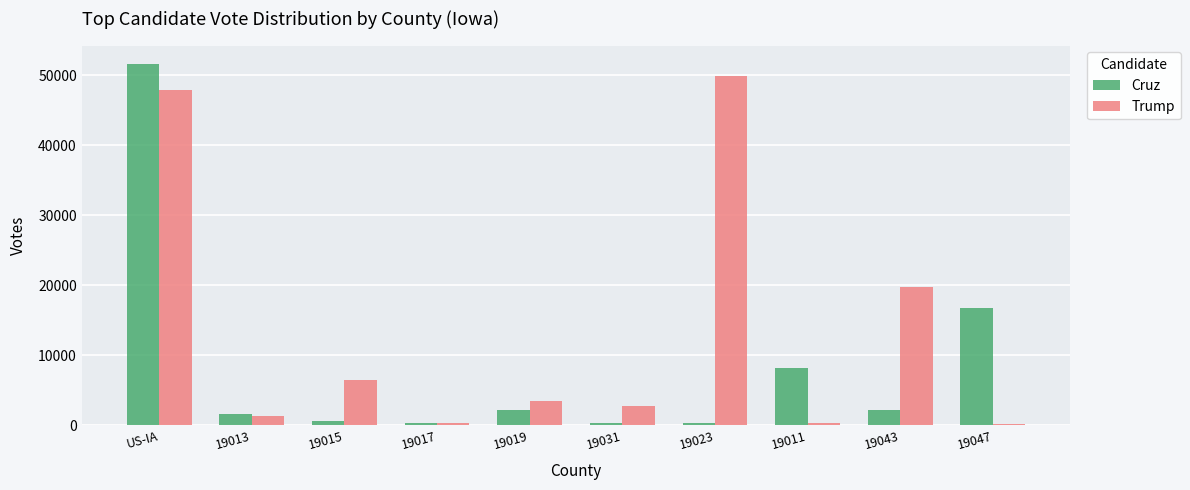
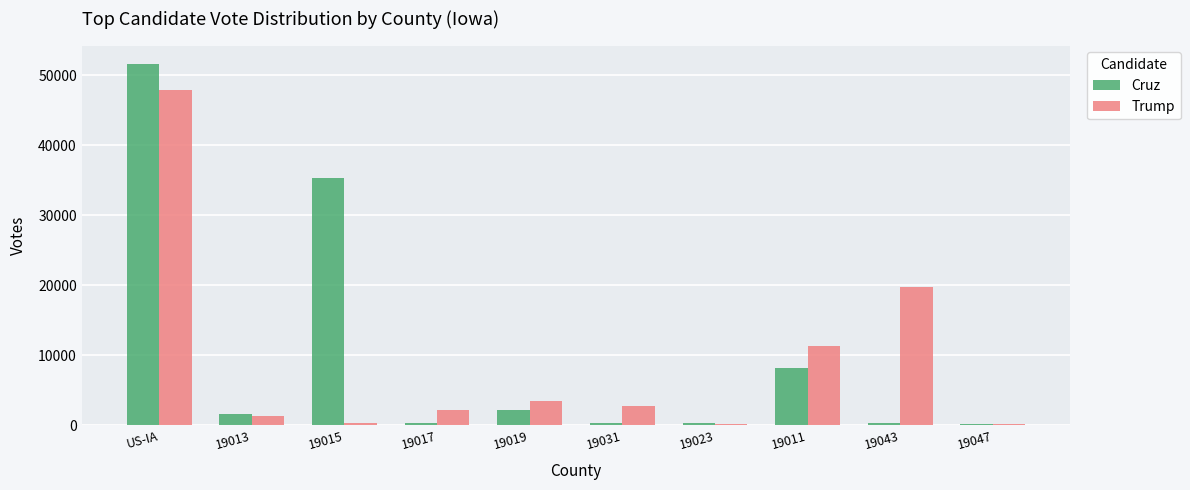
  {
    "Cruz": {
      "US-IA": 52000,
      "19013": 2000,
-     "19015": 1000,
+     "19015": 35000,
      "19017": 0,
      "19019": 2000,
      "19011": 8000,
-     "19043": 2000,
-     "19047": 17000
+     "19043": 0,
+     "19047": 0
    },
    "Trump": {
      "US-IA": 48000,
      "19013": 1000,
-     "19015": 6000,
-     "19017": 0,
+     "19015": 0,
+     "19017": 2000,
      "19019": 3000,
      "19031": 3000,
-     "19023": 50000,
-     "19011": 0,
+     "19023": 0,
+     "19011": 11000,
      "19043": 20000
    }
  }
